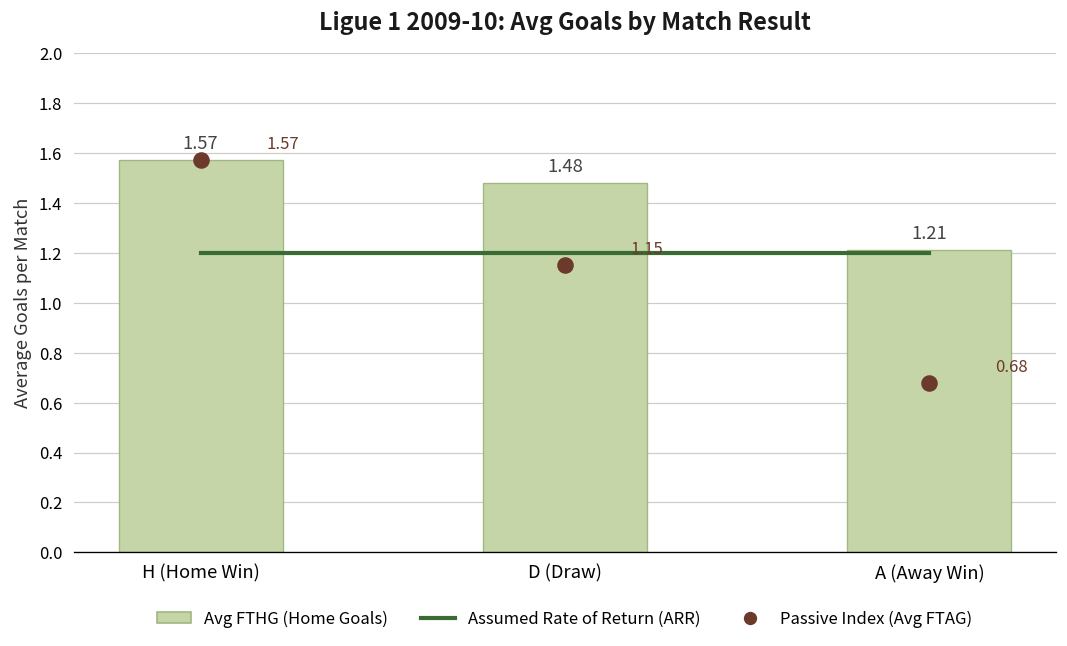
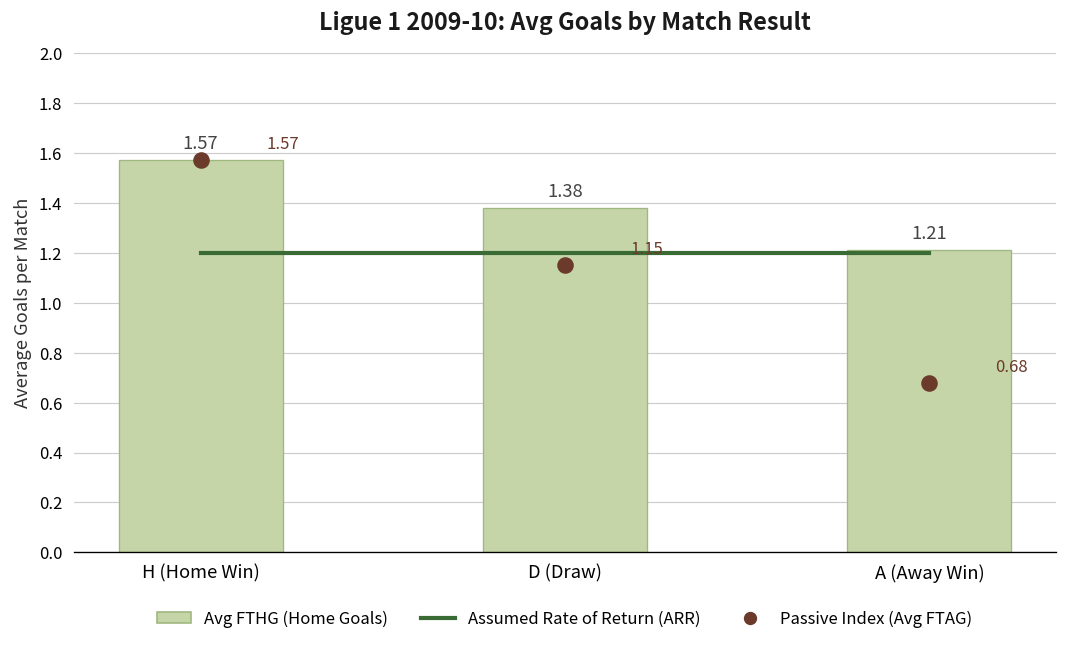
  {
    "Assumed Rate of Return (ARR)": {
      "H (Home Win)": 1.20,
      "D (Draw)": 1.20,
      "A (Away Win)": 1.20
    },
    "Avg FTHG (Home Goals)": {
      "H (Home Win)": 1.57,
-     "D (Draw)": 1.48,
+     "D (Draw)": 1.38,
      "A (Away Win)": 1.21
    }
  }
